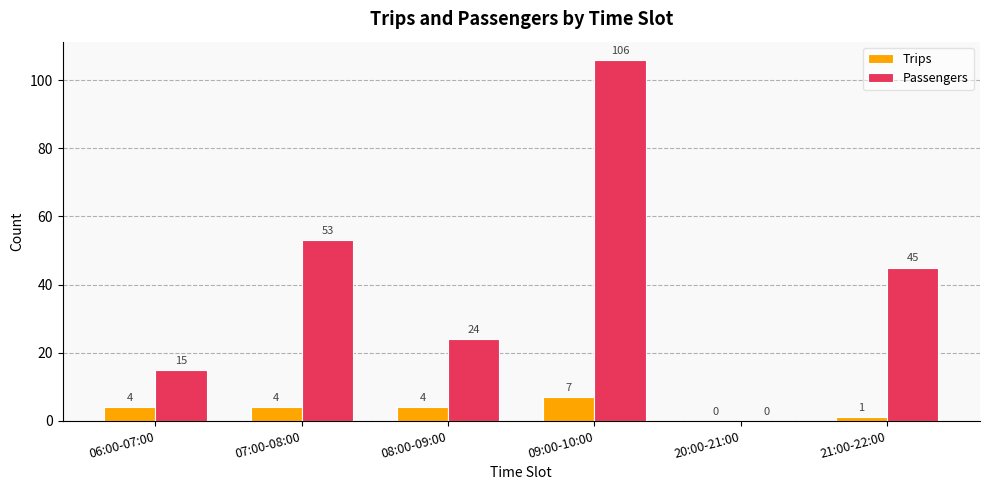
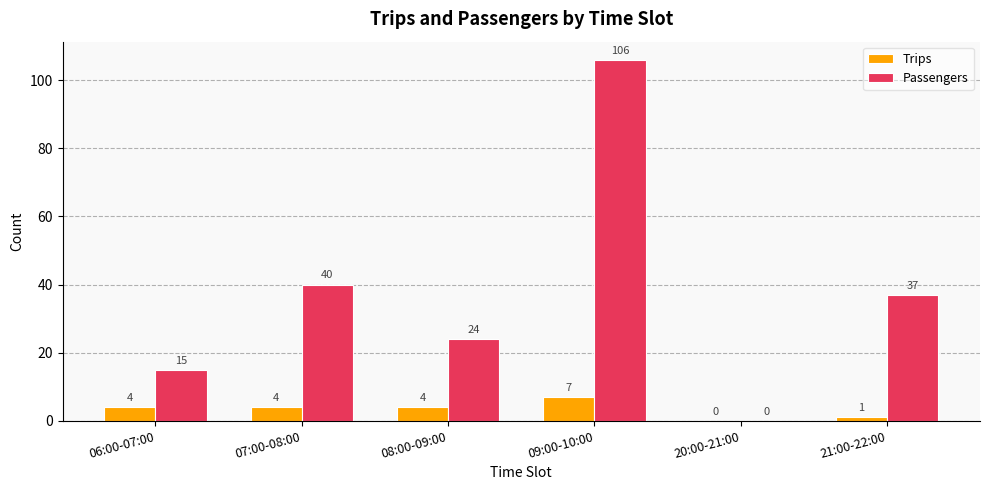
  {
    "Trips": {
      "06:00-07:00": 4,
      "07:00-08:00": 4,
      "08:00-09:00": 4,
      "09:00-10:00": 7,
      "20:00-21:00": 0,
      "21:00-22:00": 1
    },
    "Passengers": {
      "06:00-07:00": 15,
-     "07:00-08:00": 53,
+     "07:00-08:00": 40,
      "08:00-09:00": 24,
      "09:00-10:00": 106,
      "20:00-21:00": 0,
-     "21:00-22:00": 45
+     "21:00-22:00": 37
    }
  }
